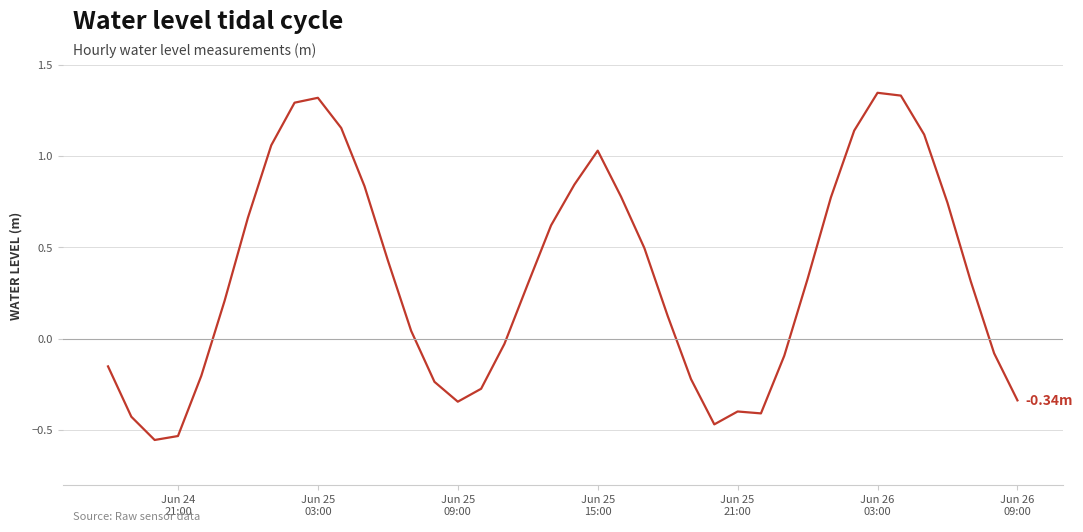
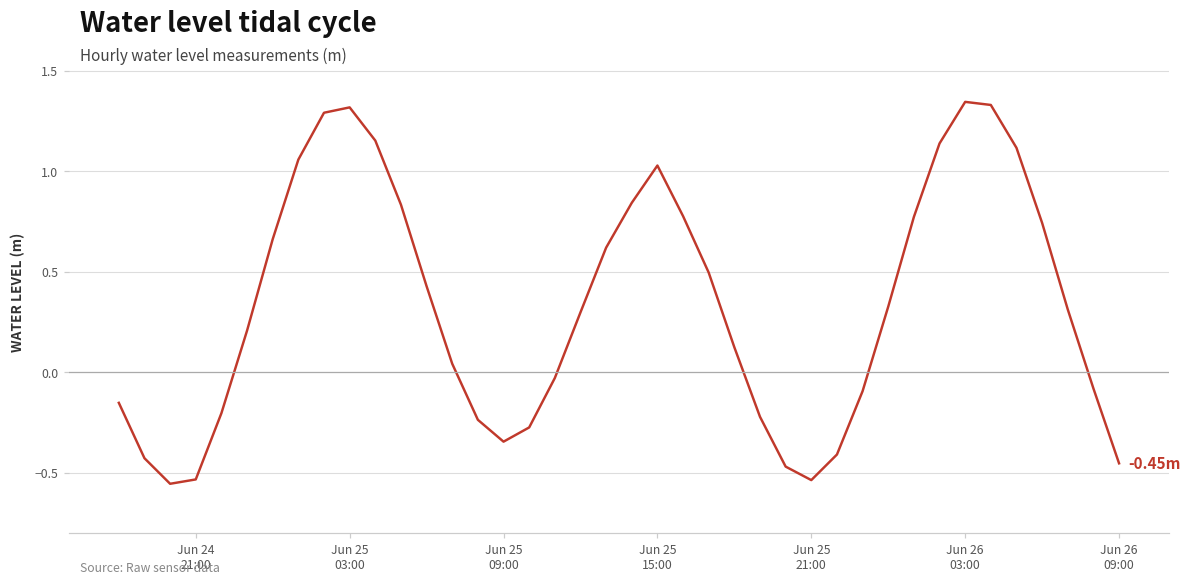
  {
-   "Jun 25 21:00": "-0.40",
-   "Jun 26 09:00": "-0.34m"
+   "Jun 25 21:00": "-0.54",
+   "Jun 26 09:00": "-0.45m"
  }
